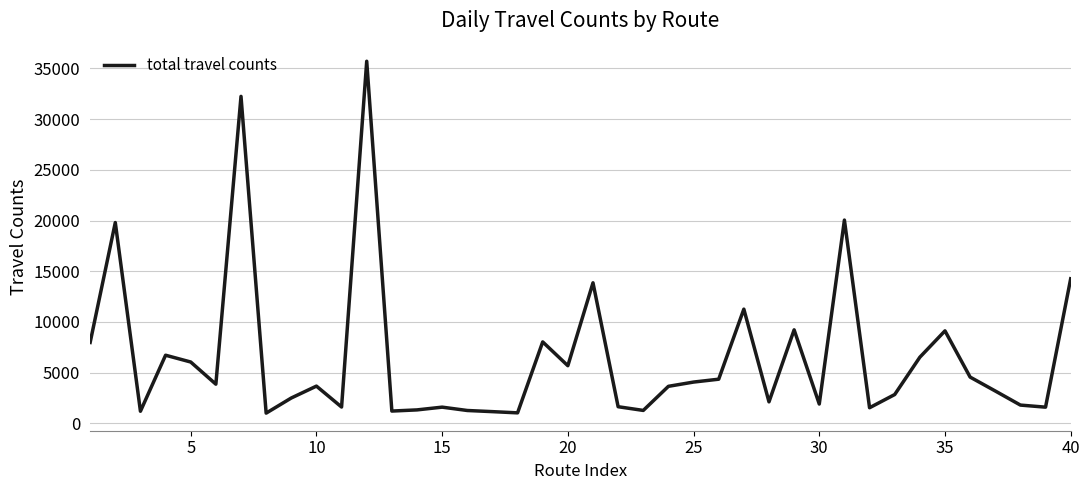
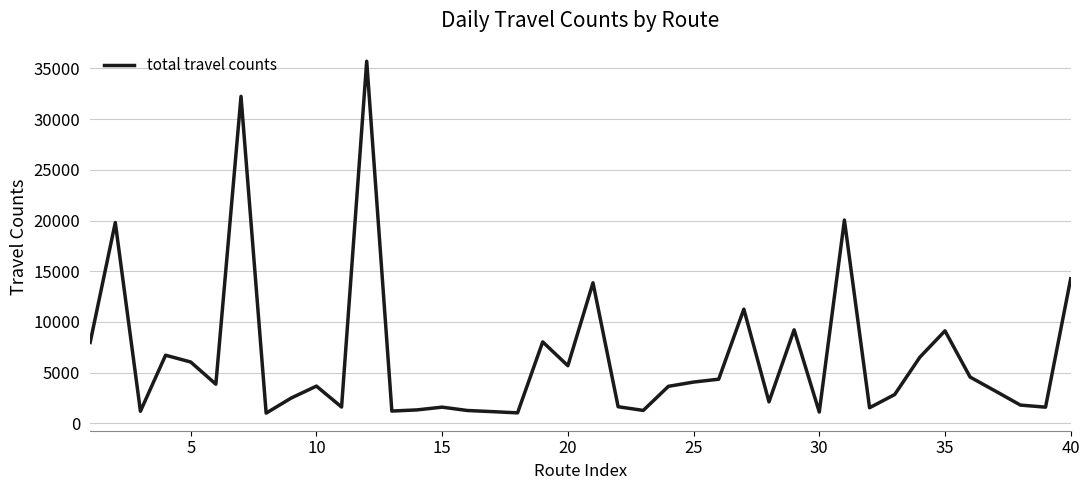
  {
    "5": 6000,
    "10": 3700,
    "15": 1600,
    "20": 5700,
    "25": 4100,
-   "30": 1900,
+   "30": 1100,
    "35": 9100,
    "40": 14300
  }
